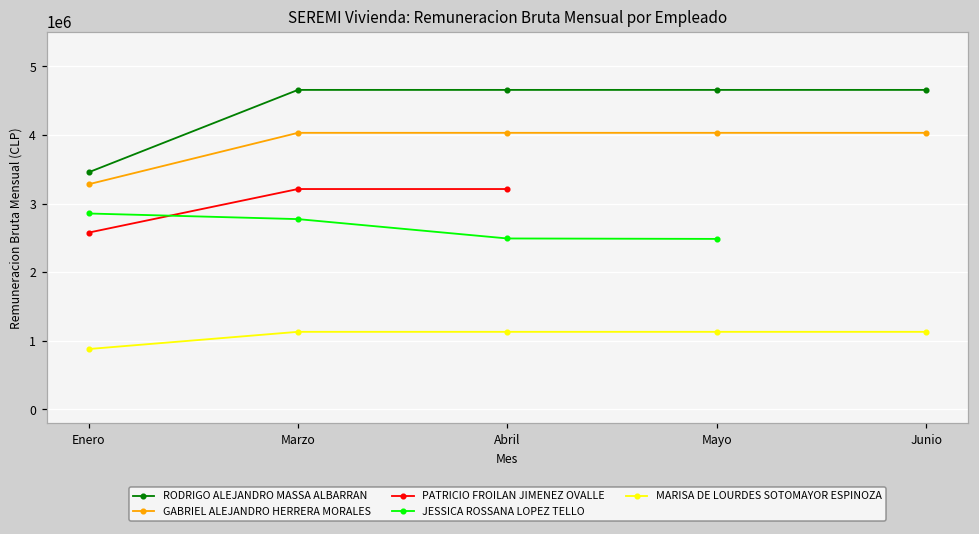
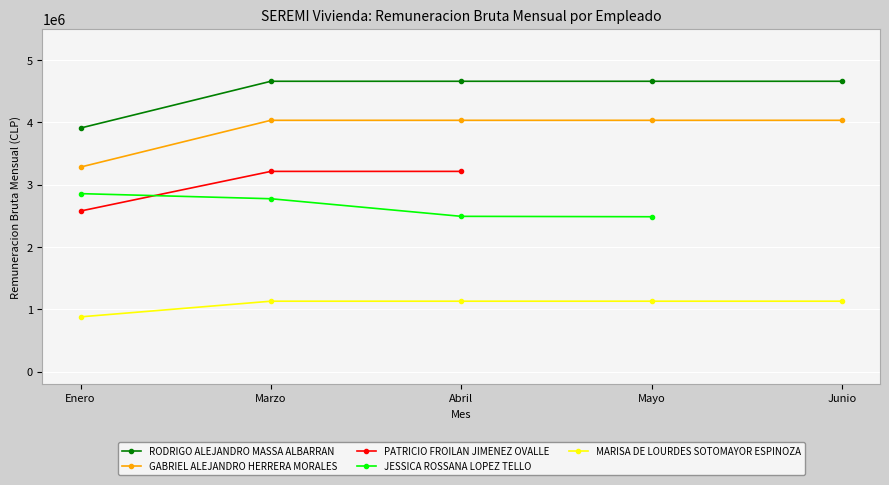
  {
    "RODRIGO ALEJANDRO MASSA ALBARRAN": {
-     "Enero": 3500000,
+     "Enero": 3900000,
      "Marzo": 4700000,
      "Abril": 4700000,
      "Mayo": 4700000,
      "Junio": 4700000
    },
    "GABRIEL ALEJANDRO HERRERA MORALES": {
      "Enero": 3300000,
      "Marzo": 4000000,
      "Abril": 4000000,
      "Mayo": 4000000,
      "Junio": 4000000
    },
    "PATRICIO FROILAN JIMENEZ OVALLE": {
      "Enero": 2600000,
      "Marzo": 3200000,
      "Abril": 3200000
    },
    "JESSICA ROSSANA LOPEZ TELLO": {
      "Enero": 2900000,
      "Marzo": 2800000,
      "Abril": 2500000,
      "Mayo": 2500000
    },
    "MARISA DE LOURDES SOTOMAYOR ESPINOZA": {
      "Enero": 900000,
      "Marzo": 1100000,
      "Abril": 1100000,
      "Mayo": 1100000,
      "Junio": 1100000
    }
  }
